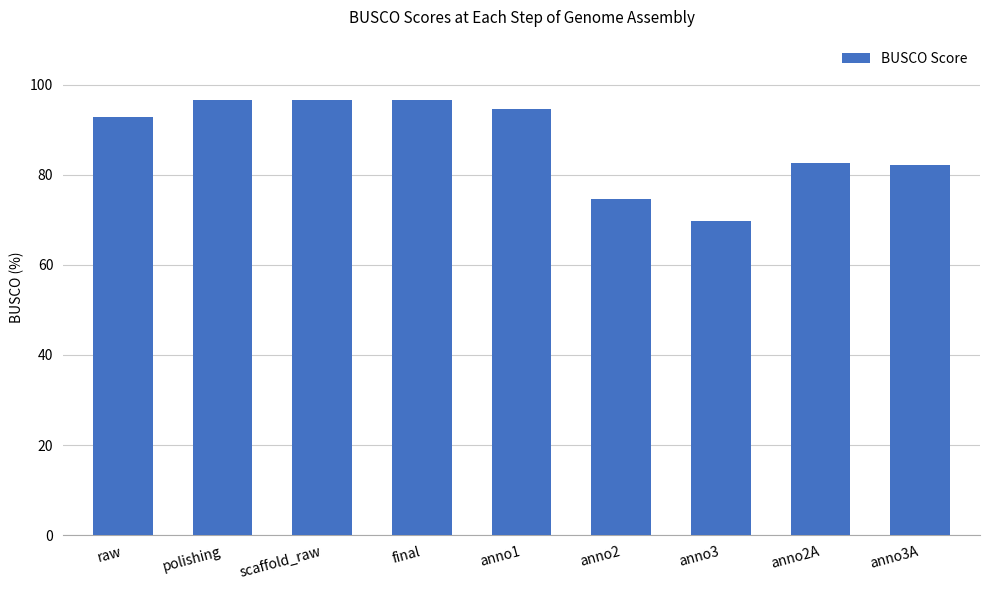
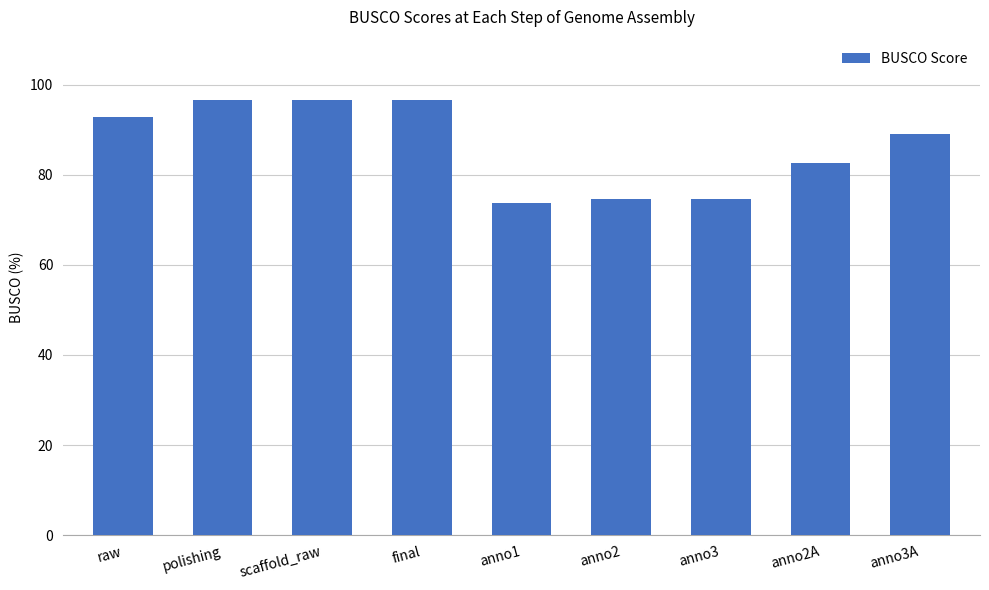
  {
    "raw": 93,
    "polishing": 97,
    "scaffold_raw": 97,
    "final": 97,
-   "anno1": 95,
+   "anno1": 74,
    "anno2": 75,
-   "anno3": 70,
+   "anno3": 75,
    "anno2A": 83,
-   "anno3A": 82
+   "anno3A": 89
  }
